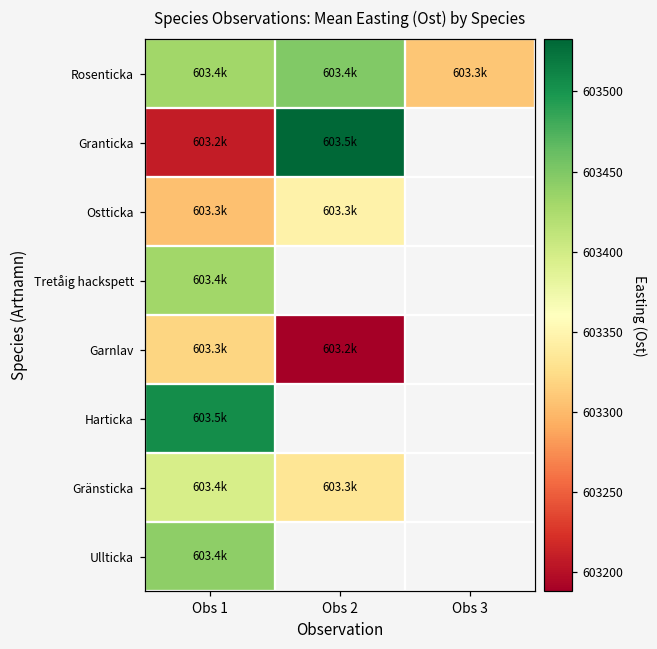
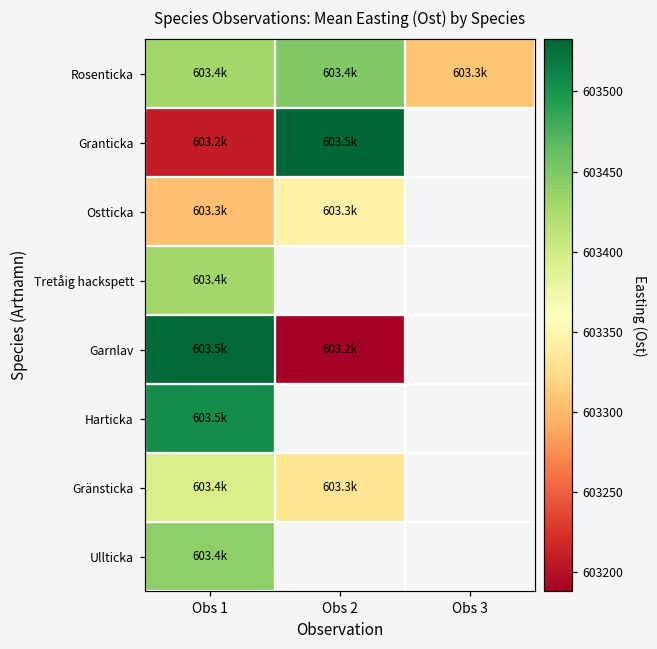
  {
    "Rosenticka": {
      "Obs 1": "603.4k",
      "Obs 2": "603.4k",
      "Obs 3": "603.3k"
    },
    "Granticka": {
      "Obs 1": "603.2k",
      "Obs 2": "603.5k"
    },
    "Ostticka": {
      "Obs 1": "603.3k",
      "Obs 2": "603.3k"
    },
    "Tretåig hackspett": {
      "Obs 1": "603.4k"
    },
    "Garnlav": {
-     "Obs 1": "603.3k",
+     "Obs 1": "603.5k",
      "Obs 2": "603.2k"
    },
    "Harticka": {
      "Obs 1": "603.5k"
    },
    "Gränsticka": {
      "Obs 1": "603.4k",
      "Obs 2": "603.3k"
    },
    "Ullticka": {
      "Obs 1": "603.4k"
    }
  }
